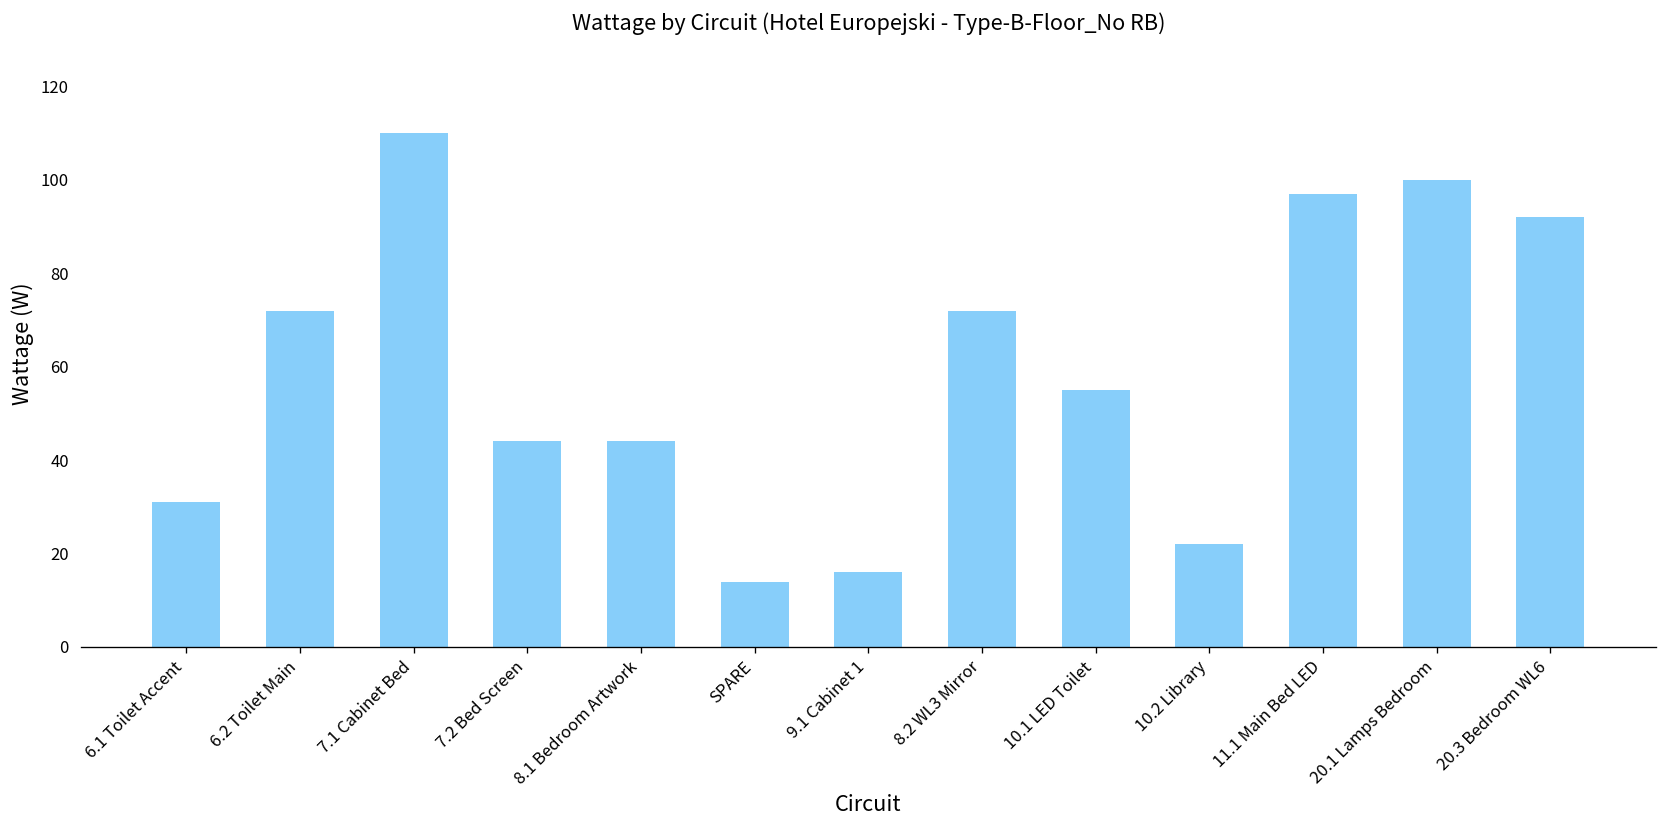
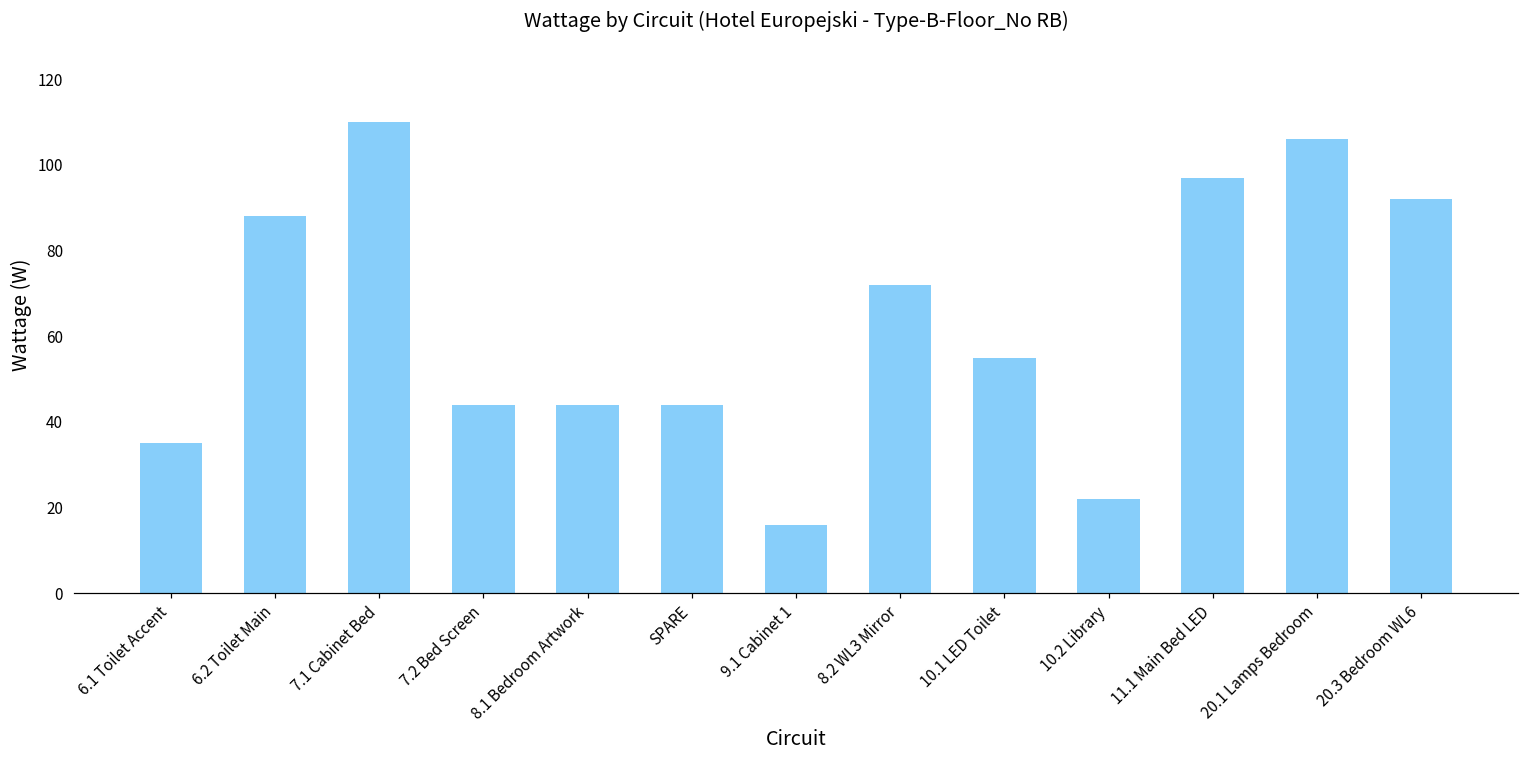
  {
-   "6.1 Toilet Accent": 31,
-   "6.2 Toilet Main": 72,
+   "6.1 Toilet Accent": 35,
+   "6.2 Toilet Main": 88,
    "7.1 Cabinet Bed": 110,
    "7.2 Bed Screen": 44,
    "8.1 Bedroom Artwork": 44,
-   "SPARE": 14,
+   "SPARE": 44,
    "9.1 Cabinet 1": 16,
    "8.2 WL3 Mirror": 72,
    "10.1 LED Toilet": 55,
    "10.2 Library": 22,
    "11.1 Main Bed LED": 97,
-   "20.1 Lamps Bedroom": 100,
+   "20.1 Lamps Bedroom": 106,
    "20.3 Bedroom WL6": 92
  }
